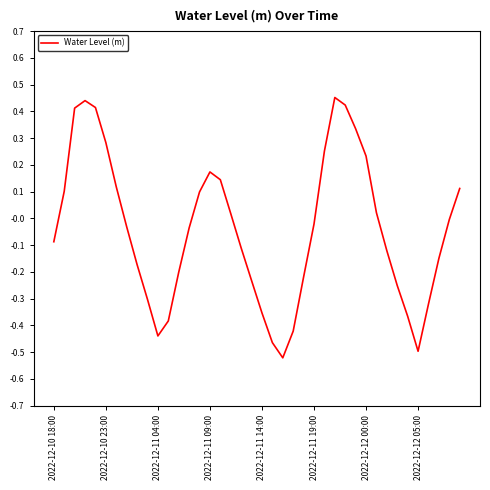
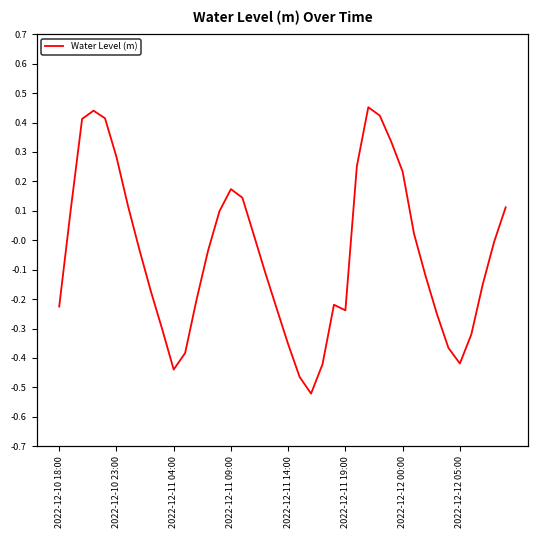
  {
-   "2022-12-10 18:00": -0.09,
+   "2022-12-10 18:00": -0.23,
    "2022-12-10 23:00": 0.28,
    "2022-12-11 04:00": -0.44,
    "2022-12-11 09:00": 0.17,
    "2022-12-11 14:00": -0.35,
-   "2022-12-11 19:00": -0.02,
+   "2022-12-11 19:00": -0.24,
    "2022-12-12 00:00": 0.23,
-   "2022-12-12 05:00": -0.50
+   "2022-12-12 05:00": -0.42
  }
